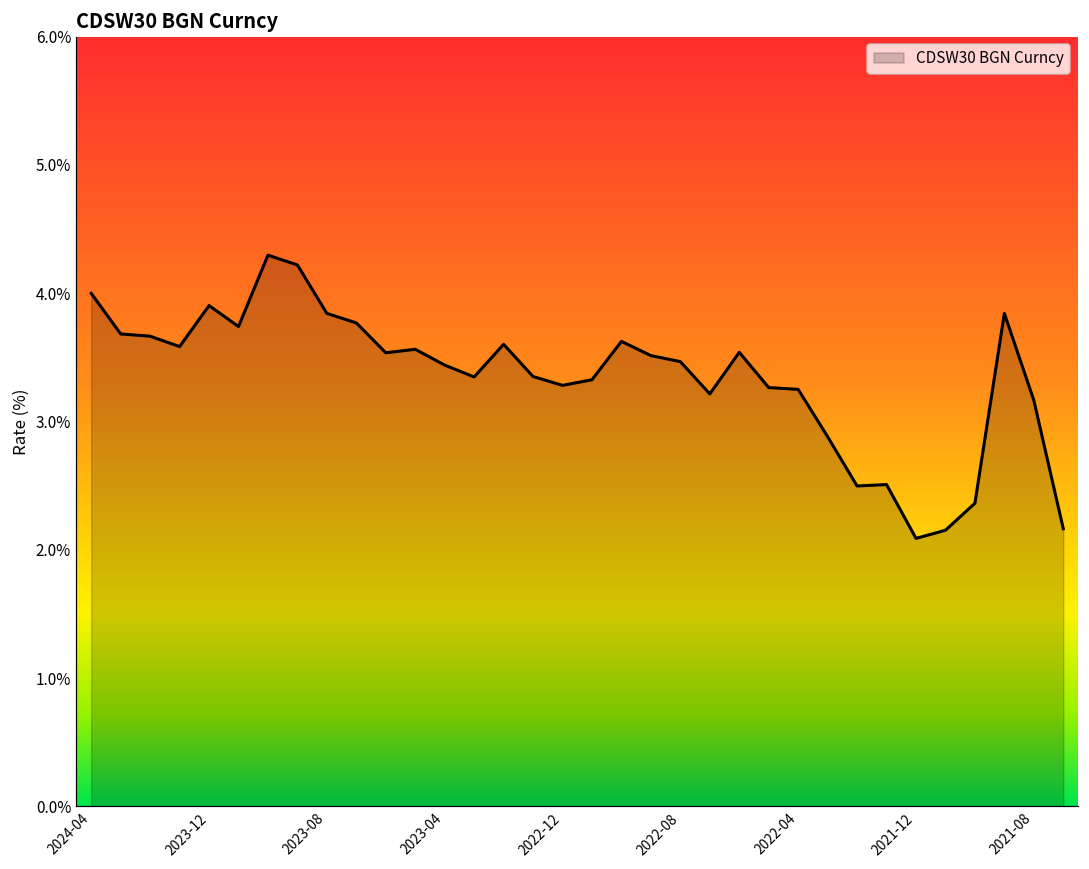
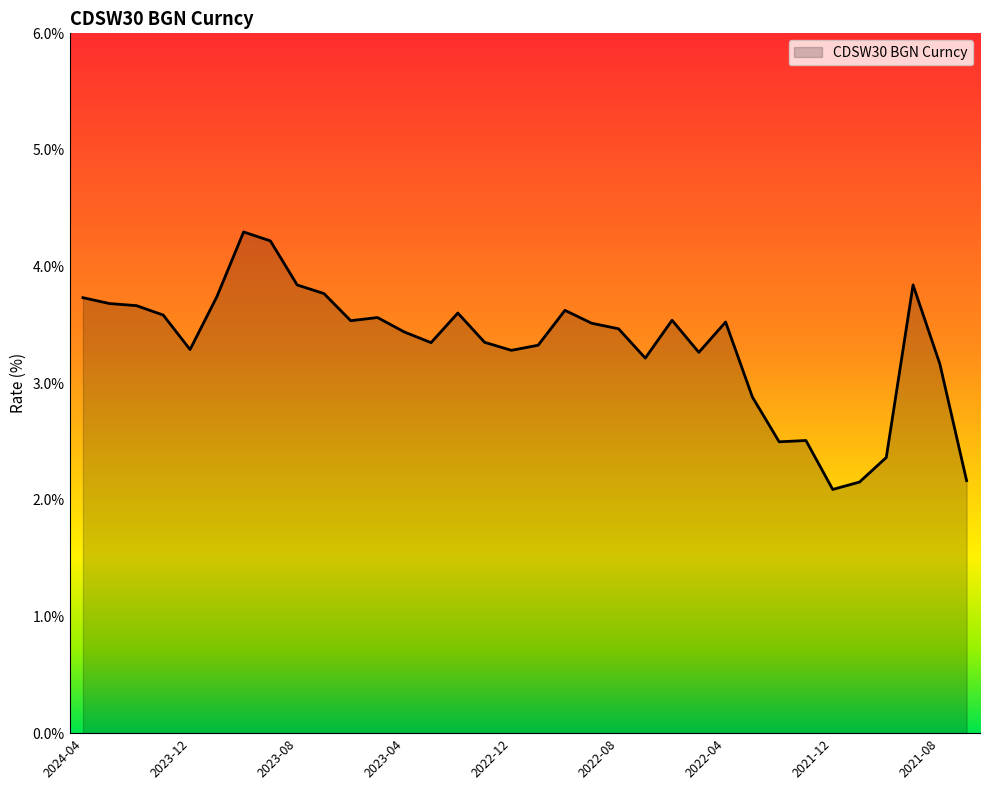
  {
-   "2024-04": "4.00%",
-   "2023-12": "3.90%",
+   "2024-04": "3.73%",
+   "2023-12": "3.29%",
    "2023-08": "3.84%",
    "2023-04": "3.44%",
    "2022-12": "3.28%",
    "2022-08": "3.47%",
-   "2022-04": "3.25%",
+   "2022-04": "3.53%",
    "2021-12": "2.09%",
    "2021-08": "3.17%"
  }
